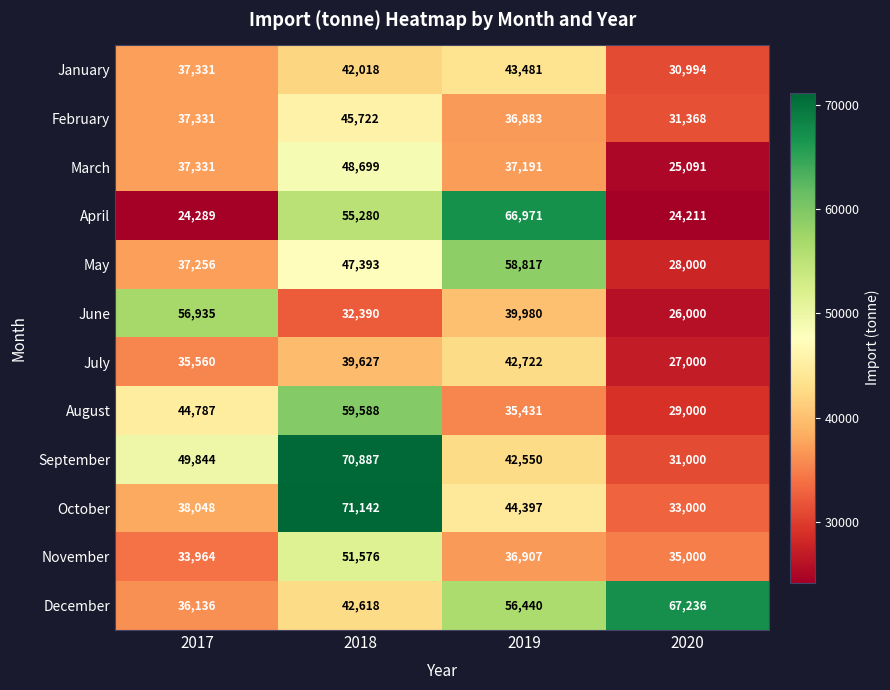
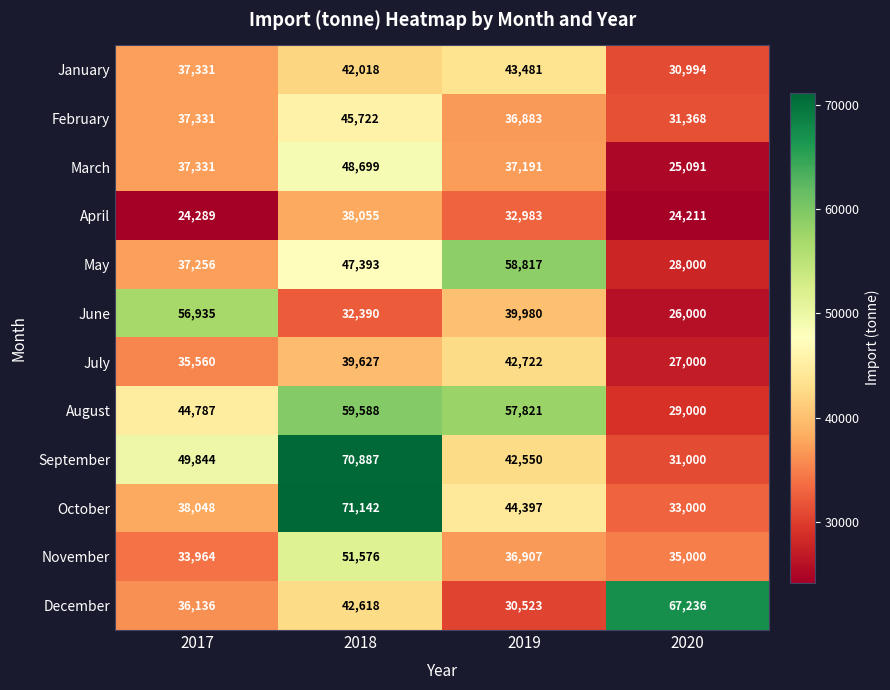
  {
    "January": {
      "2017": "37,331",
      "2018": "42,018",
      "2019": "43,481",
      "2020": "30,994"
    },
    "February": {
      "2017": "37,331",
      "2018": "45,722",
      "2019": "36,883",
      "2020": "31,368"
    },
    "March": {
      "2017": "37,331",
      "2018": "48,699",
      "2019": "37,191",
      "2020": "25,091"
    },
    "April": {
      "2017": "24,289",
-     "2018": "55,280",
-     "2019": "66,971",
+     "2018": "38,055",
+     "2019": "32,983",
      "2020": "24,211"
    },
    "May": {
      "2017": "37,256",
      "2018": "47,393",
      "2019": "58,817",
      "2020": "28,000"
    },
    "June": {
      "2017": "56,935",
      "2018": "32,390",
      "2019": "39,980",
      "2020": "26,000"
    },
    "July": {
      "2017": "35,560",
      "2018": "39,627",
      "2019": "42,722",
      "2020": "27,000"
    },
    "August": {
      "2017": "44,787",
      "2018": "59,588",
-     "2019": "35,431",
+     "2019": "57,821",
      "2020": "29,000"
    },
    "September": {
      "2017": "49,844",
      "2018": "70,887",
      "2019": "42,550",
      "2020": "31,000"
    },
    "October": {
      "2017": "38,048",
      "2018": "71,142",
      "2019": "44,397",
      "2020": "33,000"
    },
    "November": {
      "2017": "33,964",
      "2018": "51,576",
      "2019": "36,907",
      "2020": "35,000"
    },
    "December": {
      "2017": "36,136",
      "2018": "42,618",
-     "2019": "56,440",
+     "2019": "30,523",
      "2020": "67,236"
    }
  }
